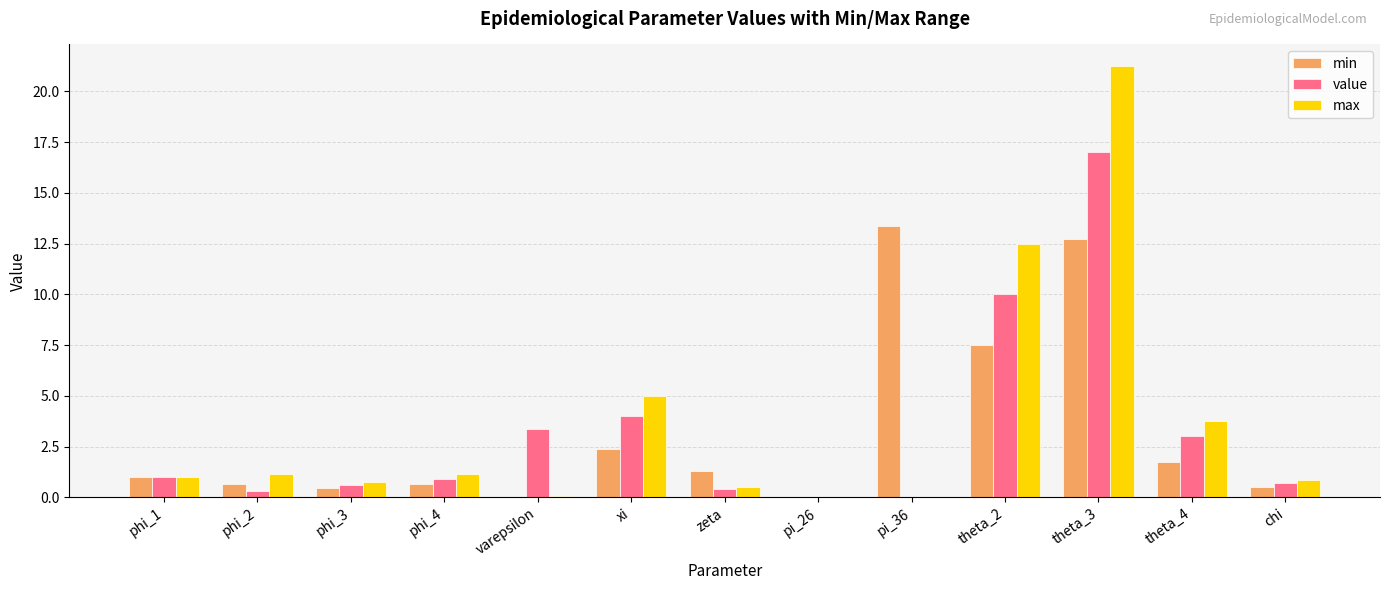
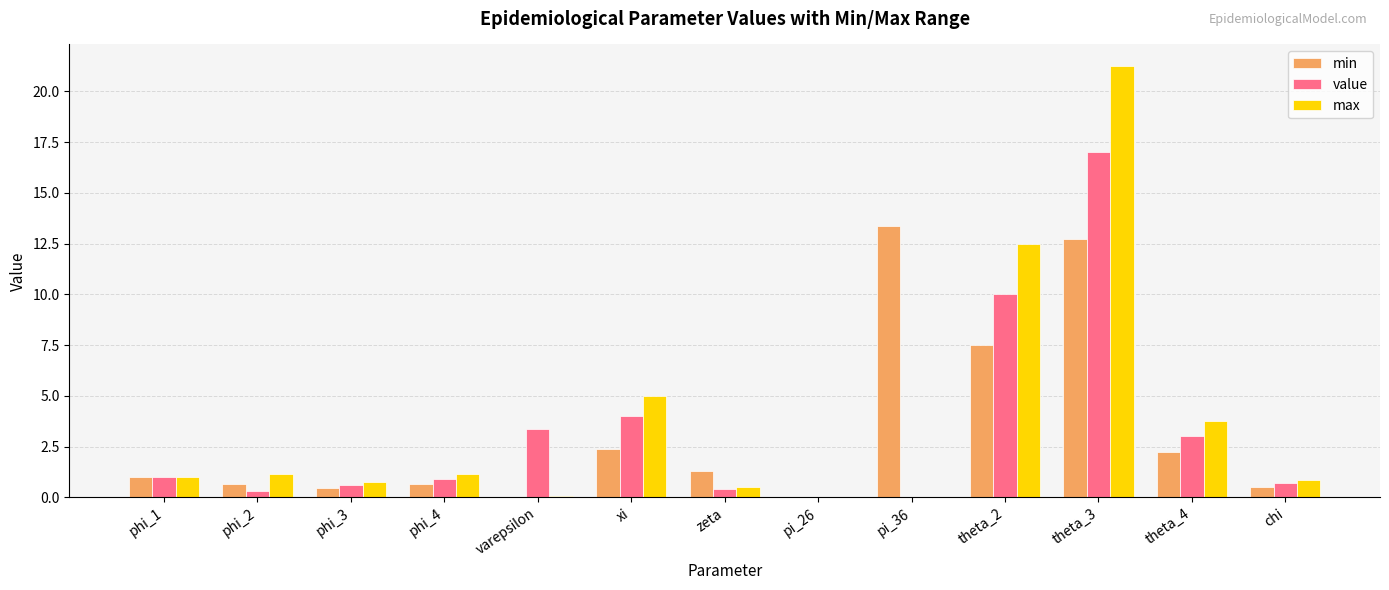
  {
    "min": {
      "phi_1": 1.0,
      "phi_2": 0.7,
      "phi_3": 0.4,
      "phi_4": 0.7,
      "xi": 2.4,
      "zeta": 1.3,
      "pi_36": 13.4,
      "theta_2": 7.5,
      "theta_3": 12.8,
-     "theta_4": 1.7,
+     "theta_4": 2.3,
      "chi": 0.5
    },
    "value": {
      "phi_1": 1.0,
      "phi_2": 0.3,
      "phi_3": 0.6,
      "phi_4": 0.9,
      "varepsilon": 3.4,
      "xi": 4.0,
      "zeta": 0.4,
      "theta_2": 10.0,
      "theta_3": 17.0,
      "theta_4": 3.0,
      "chi": 0.7
    },
    "max": {
      "phi_1": 1.0,
      "phi_2": 1.1,
      "phi_3": 0.8,
      "phi_4": 1.1,
      "xi": 5.0,
      "zeta": 0.5,
      "theta_2": 12.5,
      "theta_3": 21.3,
      "theta_4": 3.8,
      "chi": 0.9
    }
  }
